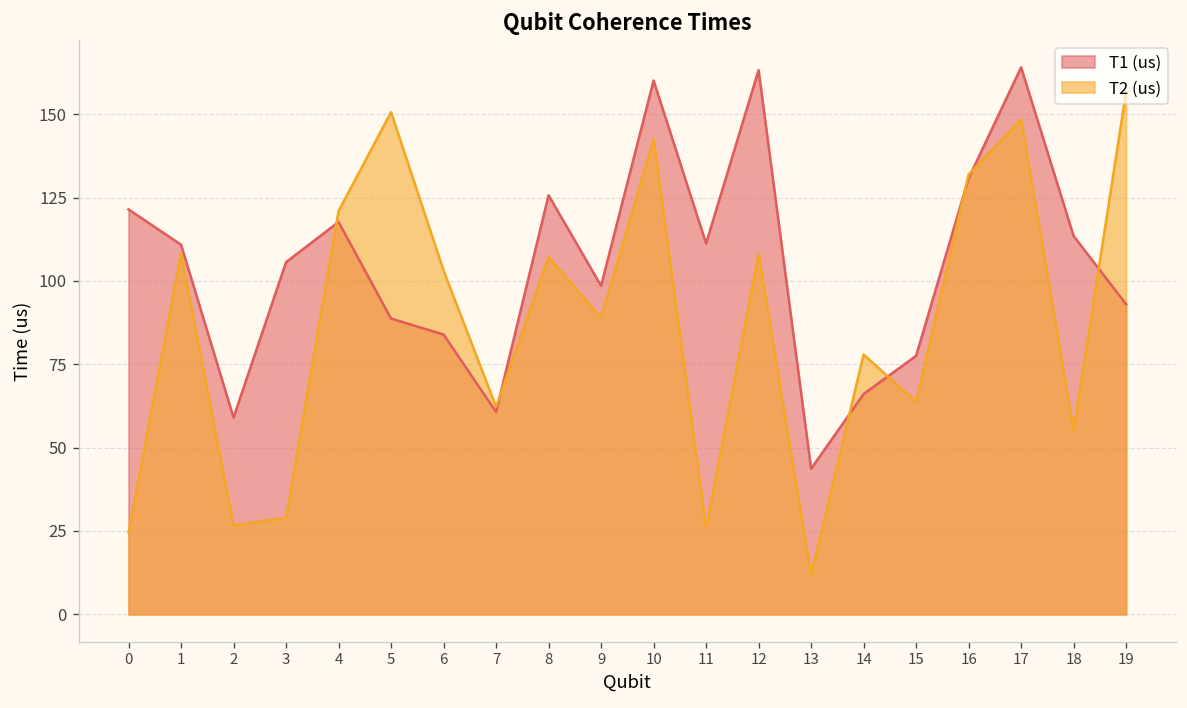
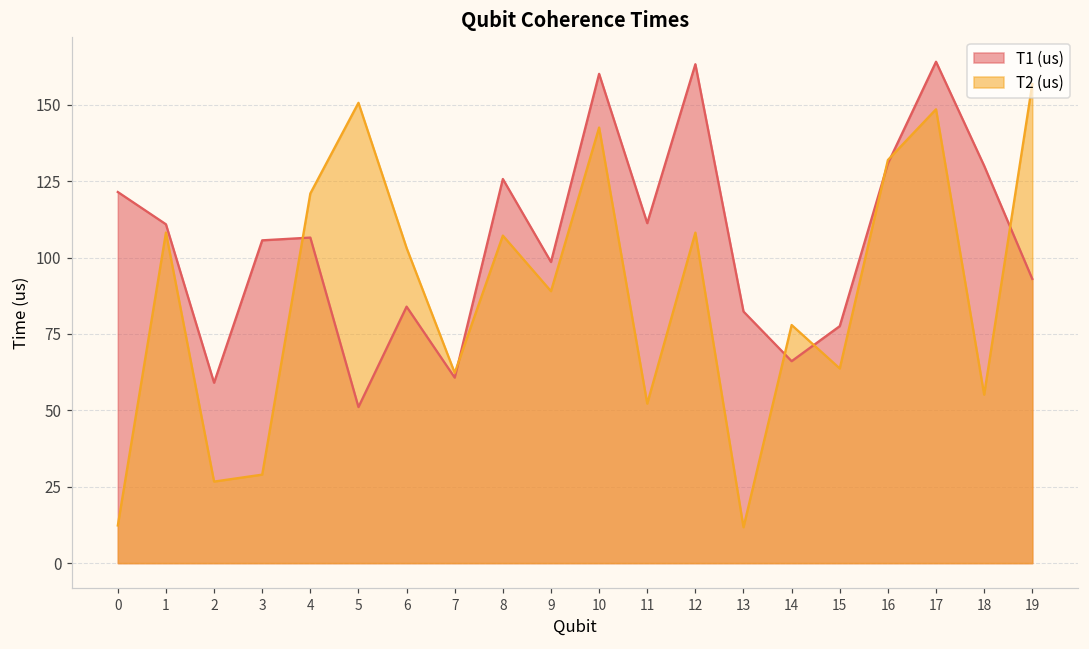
  {
    "T1 (us)": {
      "0": 121,
      "1": 111,
      "2": 59,
      "3": 106,
-     "4": 118,
-     "5": 89,
+     "4": 107,
+     "5": 51,
      "6": 84,
      "7": 61,
      "8": 126,
      "9": 99,
      "10": 160,
      "11": 111,
      "12": 163,
-     "13": 44,
+     "13": 82,
      "14": 66,
      "15": 78,
      "16": 131,
      "17": 164,
-     "18": 113,
+     "18": 130,
      "19": 93
    },
    "T2 (us)": {
-     "0": 25,
+     "0": 12,
      "1": 108,
      "2": 27,
      "3": 29,
      "4": 121,
      "5": 151,
      "6": 103,
      "7": 62,
      "8": 107,
      "9": 89,
      "10": 143,
-     "11": 26,
+     "11": 52,
      "12": 108,
      "13": 12,
      "14": 78,
      "15": 64,
      "16": 132,
      "17": 149,
      "18": 55
    }
  }
